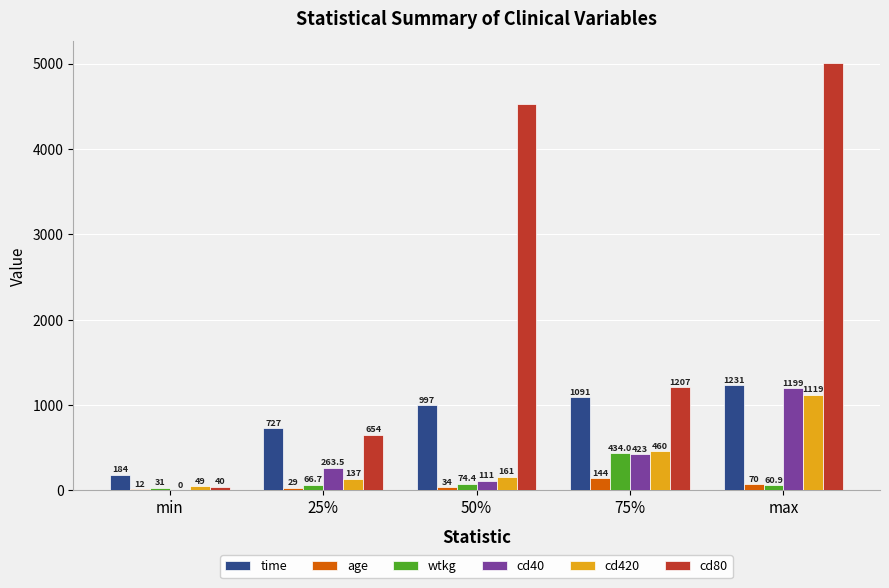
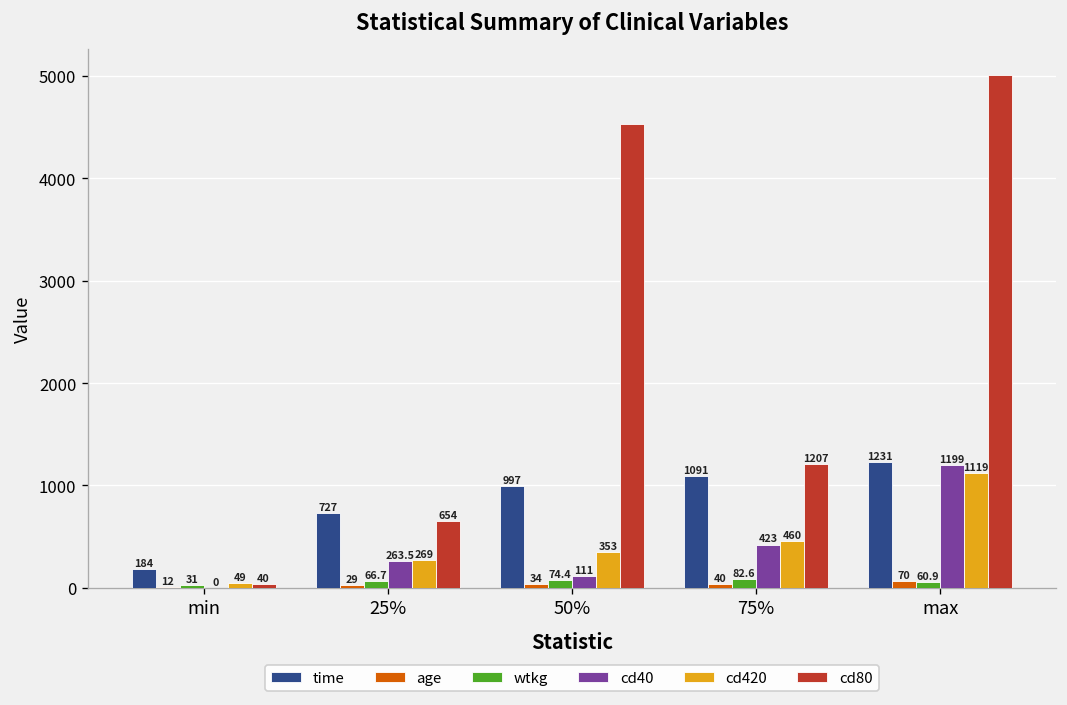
  {
    "time": {
      "min": 184,
      "25%": 727,
      "50%": 997,
      "75%": 1091,
      "max": 1231
    },
    "age": {
      "min": 12,
      "25%": 29,
      "50%": 34,
-     "75%": 144,
+     "75%": 40,
      "max": 70
    },
    "wtkg": {
      "min": 31,
      "25%": 66.7,
      "50%": 74.4,
-     "75%": 434.0,
+     "75%": 82.6,
      "max": 60.9
    },
    "cd40": {
      "min": 0,
      "25%": 263.5,
      "50%": 111,
      "75%": 423,
      "max": 1199
    },
    "cd420": {
      "min": 49,
-     "25%": 137,
-     "50%": 161,
+     "25%": 269,
+     "50%": 353,
      "75%": 460,
      "max": 1119
    },
    "cd80": {
      "min": 40,
      "25%": 654,
      "75%": 1207
    }
  }
